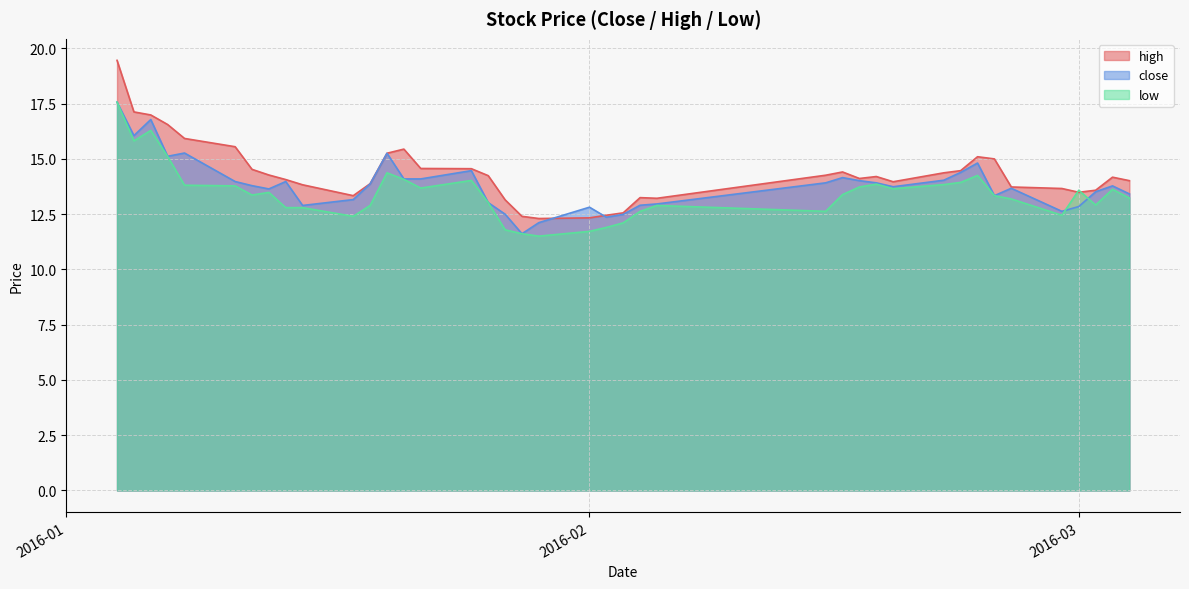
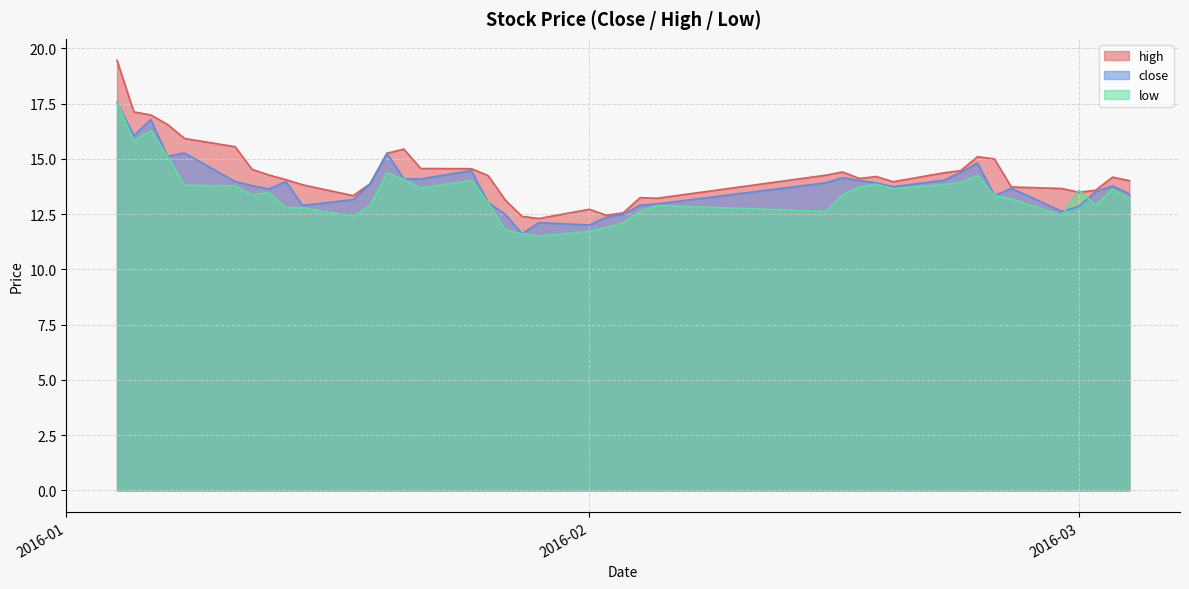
  {
    "high": {
-     "2016-02": 12.3
+     "2016-02": 12.7
    },
    "close": {
-     "2016-02": 12.8,
+     "2016-02": 12.0,
      "2016-03": 12.8
    },
    "low": {
      "2016-02": 11.7
    }
  }
